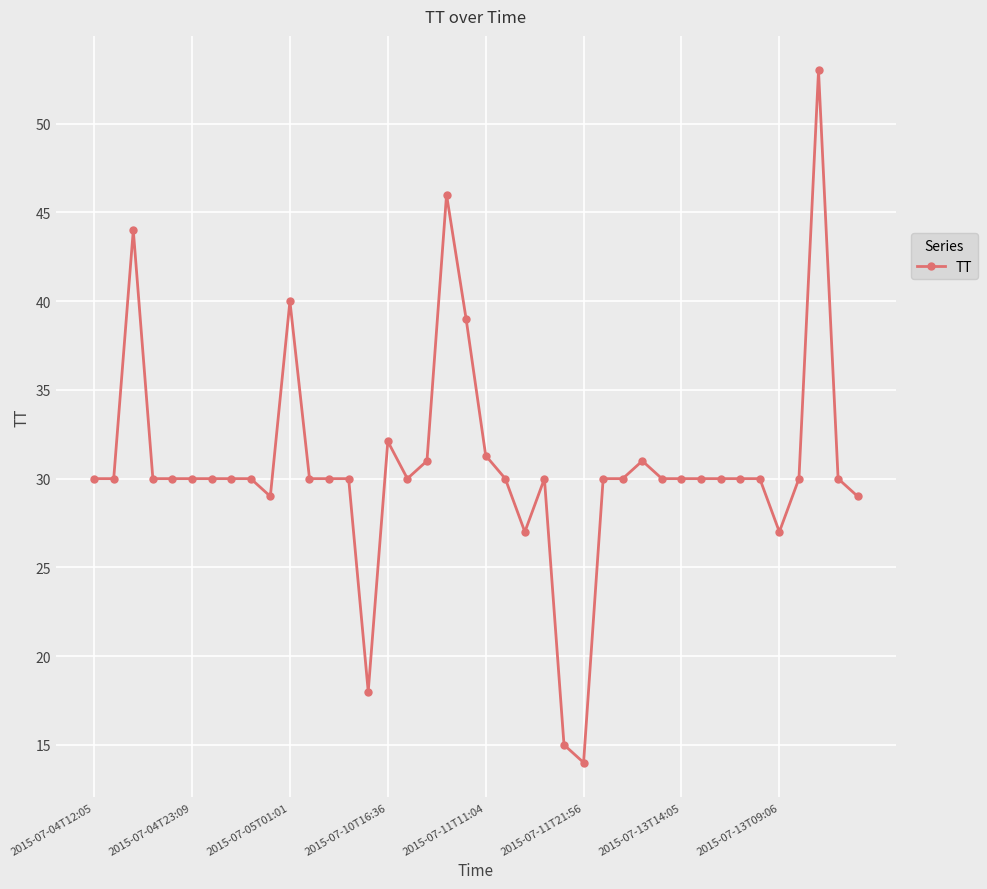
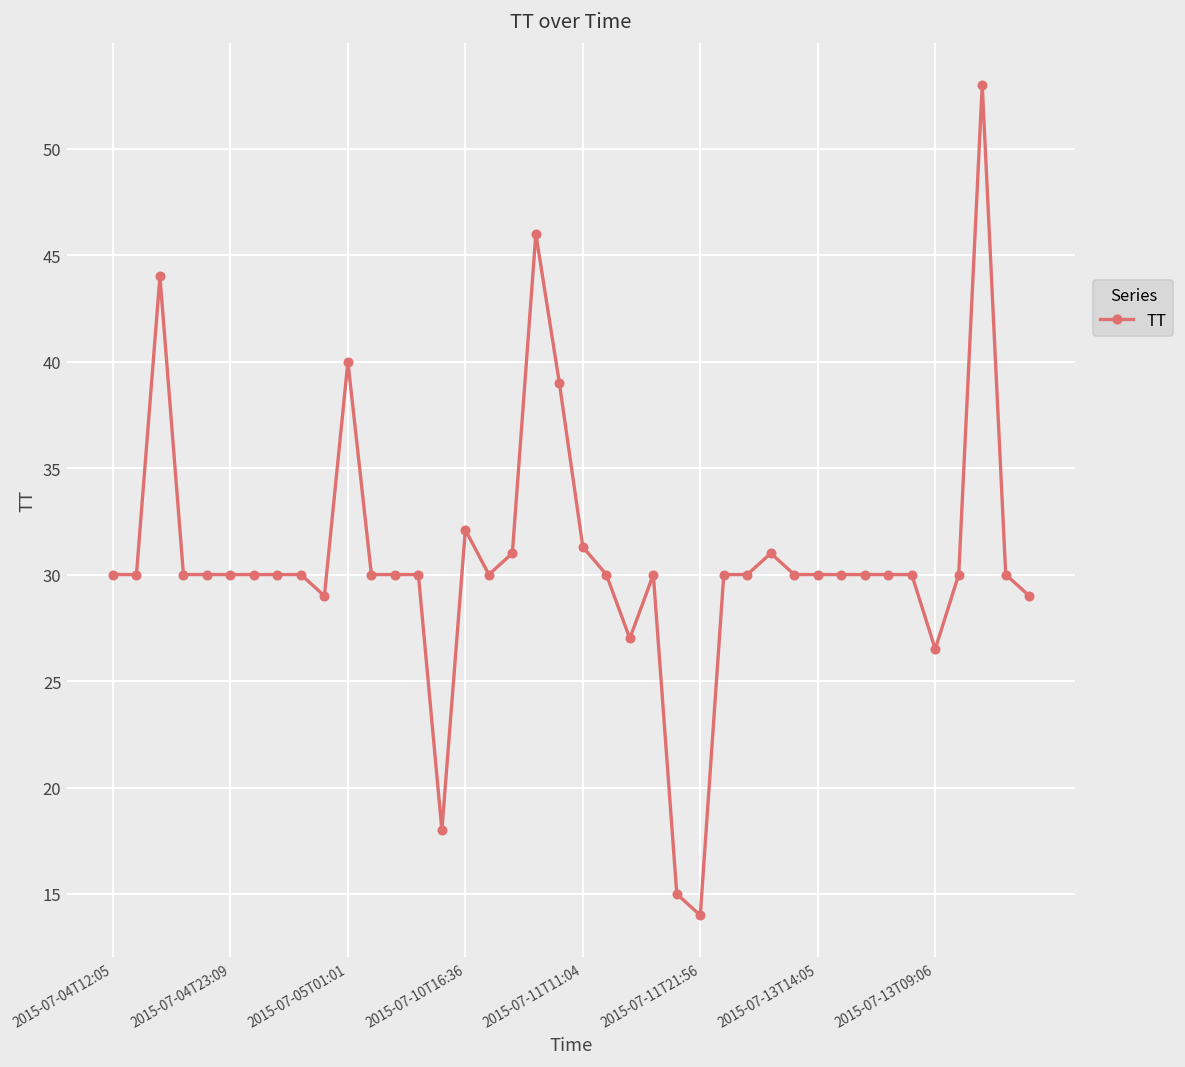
  {
    "2015-07-04T12:05": 30.0,
    "2015-07-04T23:09": 30.0,
    "2015-07-05T01:01": 40.0,
    "2015-07-10T16:36": 32.1,
    "2015-07-11T11:04": 31.3,
    "2015-07-11T21:56": 14.0,
    "2015-07-13T14:05": 30.0,
-   "2015-07-13T09:06": 27.0
+   "2015-07-13T09:06": 26.5
  }
